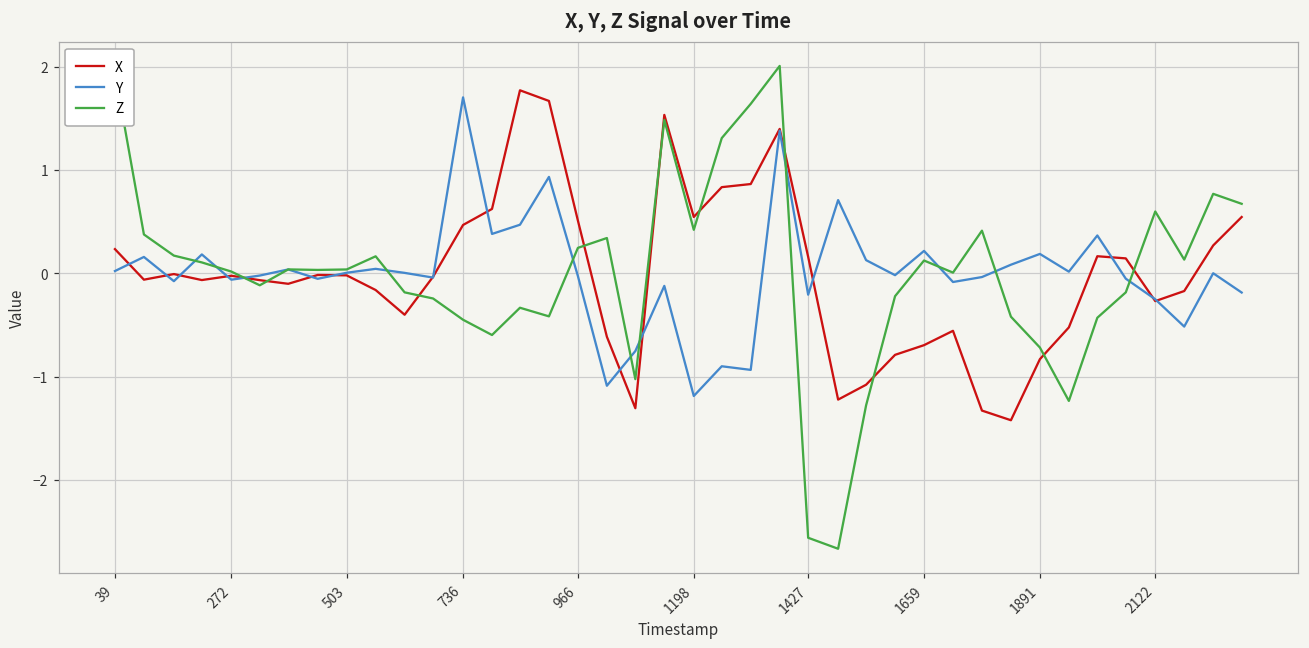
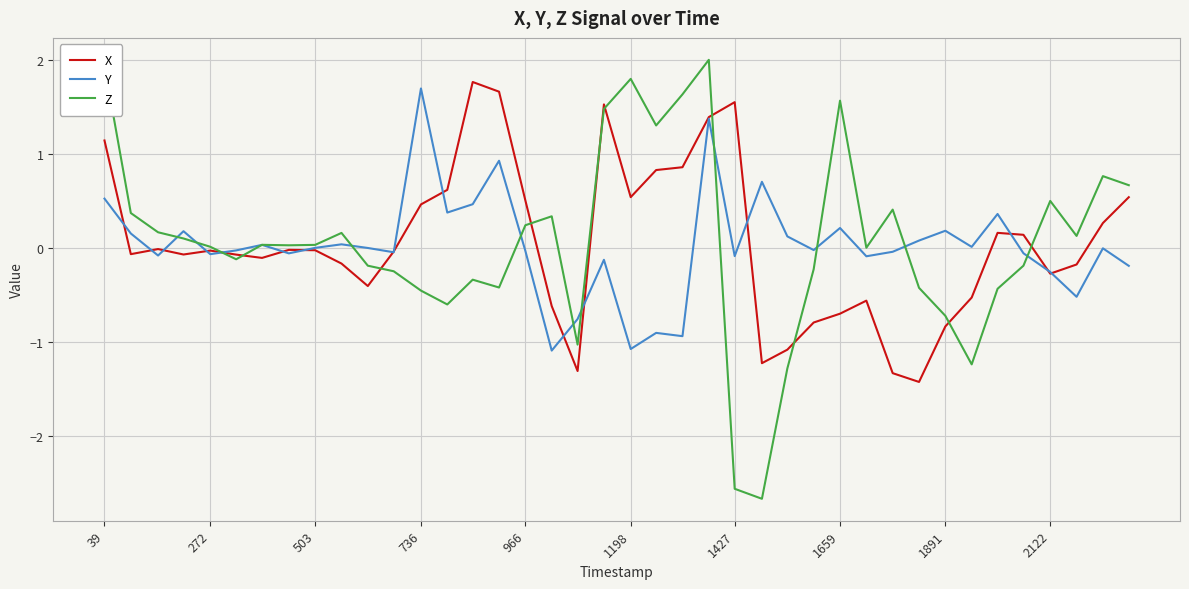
  {
    "X": {
-     "39": 0.2,
+     "39": 1.1,
      "272": 0.0,
      "736": 0.5,
      "966": 0.5,
      "1198": 0.5,
-     "1427": 0.2,
+     "1427": 1.6,
      "1659": -0.7,
      "1891": -0.8
    },
    "Y": {
-     "39": 0.0,
+     "39": 0.5,
      "272": -0.1,
      "736": 1.7,
      "966": 0.0,
-     "1198": -1.2,
-     "1427": -0.2,
+     "1198": -1.1,
+     "1427": -0.1,
      "1659": 0.2,
      "1891": 0.2
    },
    "Z": {
      "272": 0.0,
      "503": 0.0,
      "736": -0.4,
      "966": 0.2,
-     "1198": 0.4,
+     "1198": 1.8,
      "1427": -2.6,
-     "1659": 0.1,
+     "1659": 1.6,
      "1891": -0.7,
-     "2122": 0.6
+     "2122": 0.5
    }
  }
